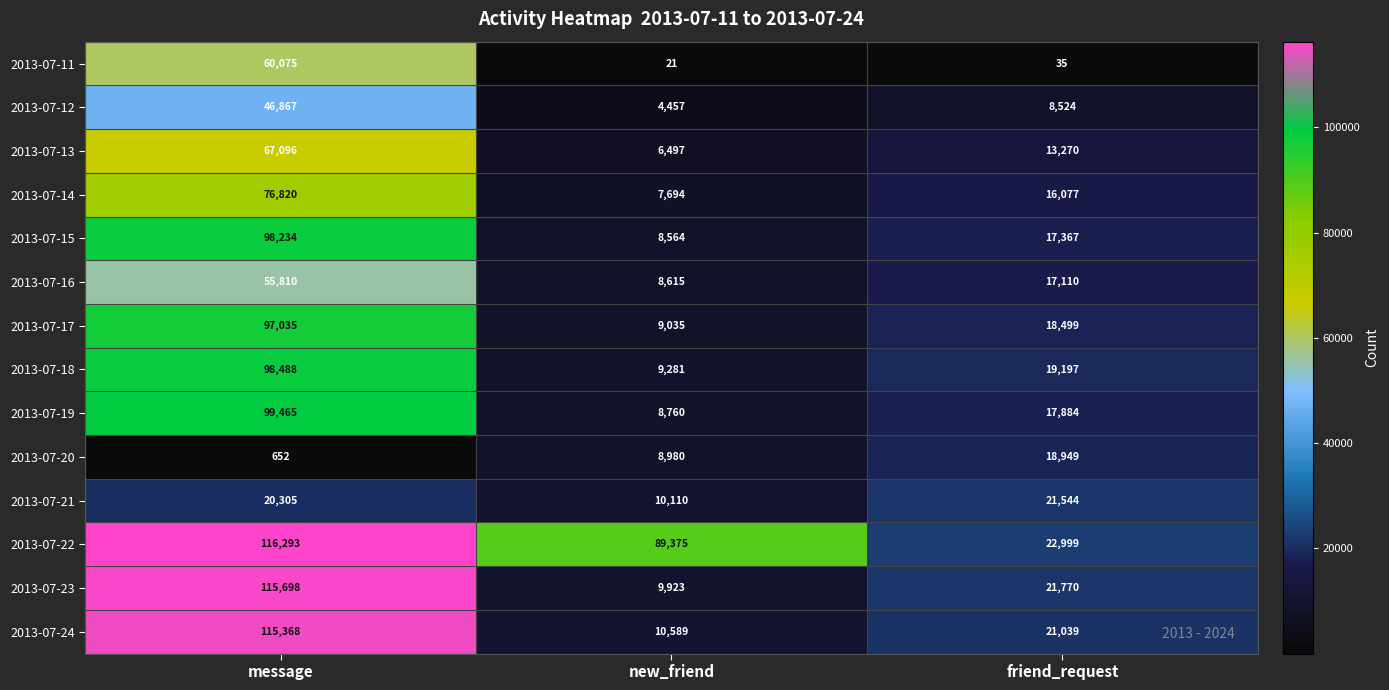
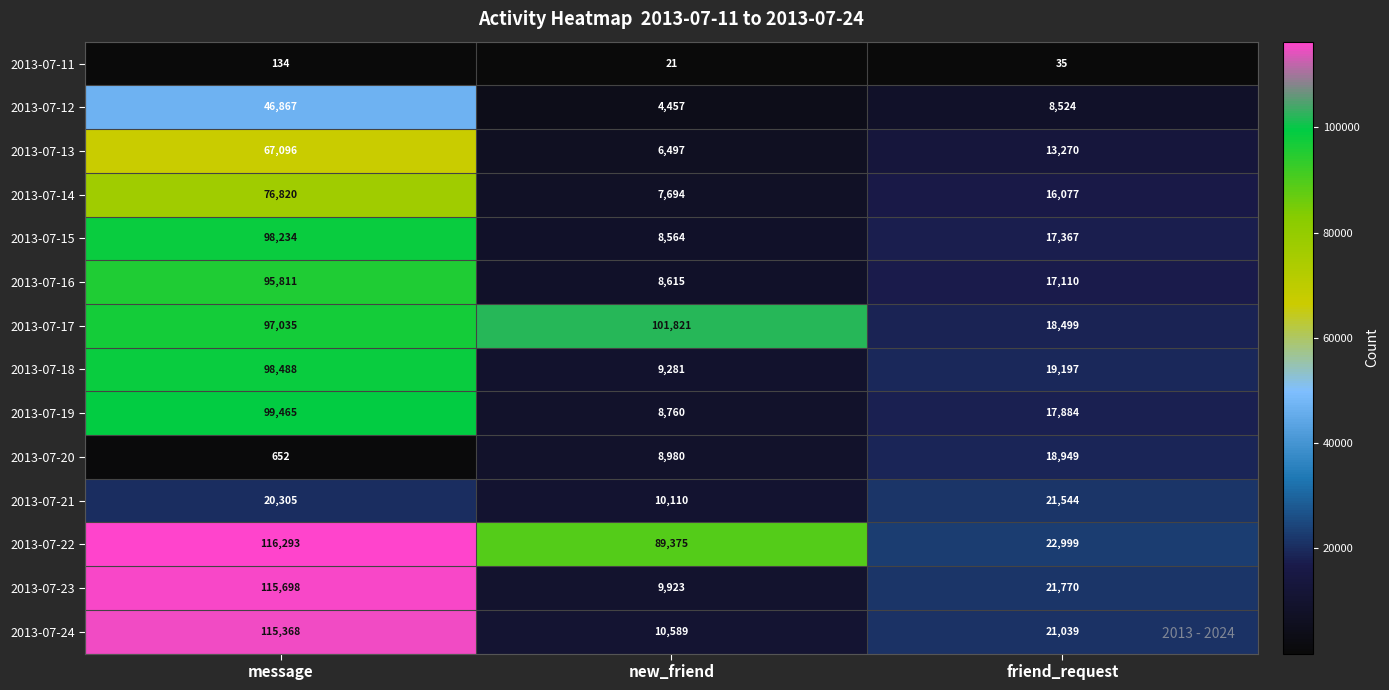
  {
    "2013-07-11": {
-     "message": "60,075",
+     "message": "134",
      "new_friend": "21",
      "friend_request": "35"
    },
    "2013-07-12": {
      "message": "46,867",
      "new_friend": "4,457",
      "friend_request": "8,524"
    },
    "2013-07-13": {
      "message": "67,096",
      "new_friend": "6,497",
      "friend_request": "13,270"
    },
    "2013-07-14": {
      "message": "76,820",
      "new_friend": "7,694",
      "friend_request": "16,077"
    },
    "2013-07-15": {
      "message": "98,234",
      "new_friend": "8,564",
      "friend_request": "17,367"
    },
    "2013-07-16": {
-     "message": "55,810",
+     "message": "95,811",
      "new_friend": "8,615",
      "friend_request": "17,110"
    },
    "2013-07-17": {
      "message": "97,035",
-     "new_friend": "9,035",
+     "new_friend": "101,821",
      "friend_request": "18,499"
    },
    "2013-07-18": {
      "message": "98,488",
      "new_friend": "9,281",
      "friend_request": "19,197"
    },
    "2013-07-19": {
      "message": "99,465",
      "new_friend": "8,760",
      "friend_request": "17,884"
    },
    "2013-07-20": {
      "message": "652",
      "new_friend": "8,980",
      "friend_request": "18,949"
    },
    "2013-07-21": {
      "message": "20,305",
      "new_friend": "10,110",
      "friend_request": "21,544"
    },
    "2013-07-22": {
      "message": "116,293",
      "new_friend": "89,375",
      "friend_request": "22,999"
    },
    "2013-07-23": {
      "message": "115,698",
      "new_friend": "9,923",
      "friend_request": "21,770"
    },
    "2013-07-24": {
      "message": "115,368",
      "new_friend": "10,589"
    }
  }
